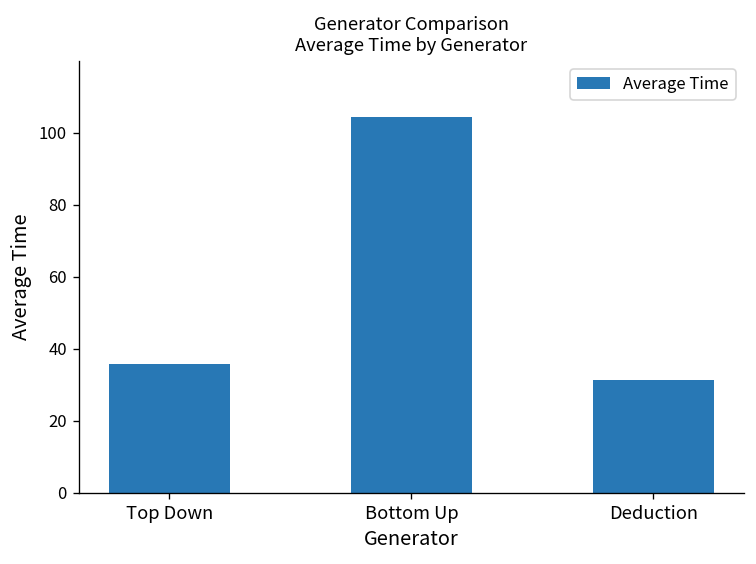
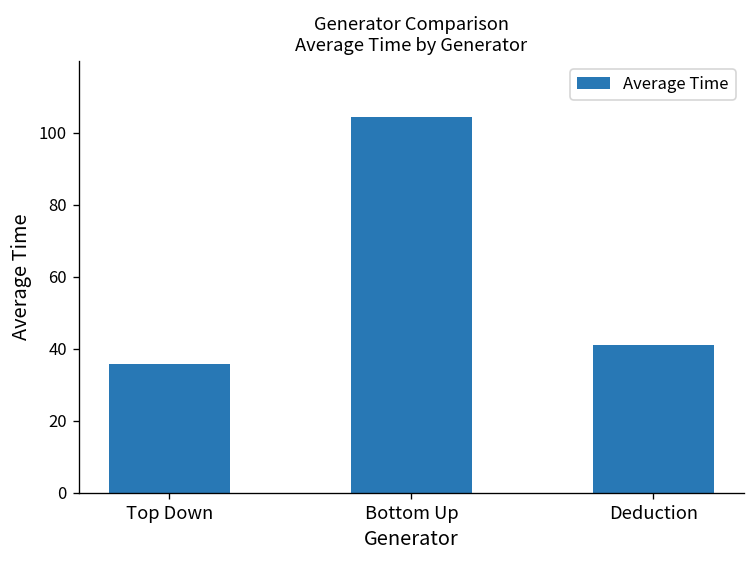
  {
    "Top Down": 36,
    "Bottom Up": 104,
-   "Deduction": 31
+   "Deduction": 41
  }
